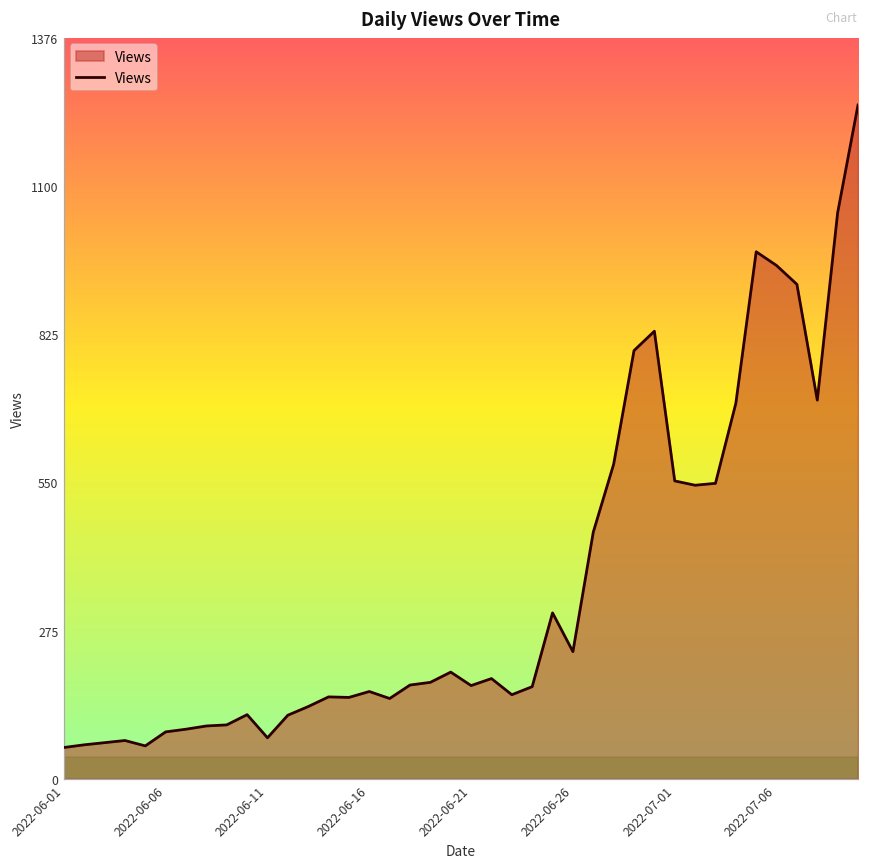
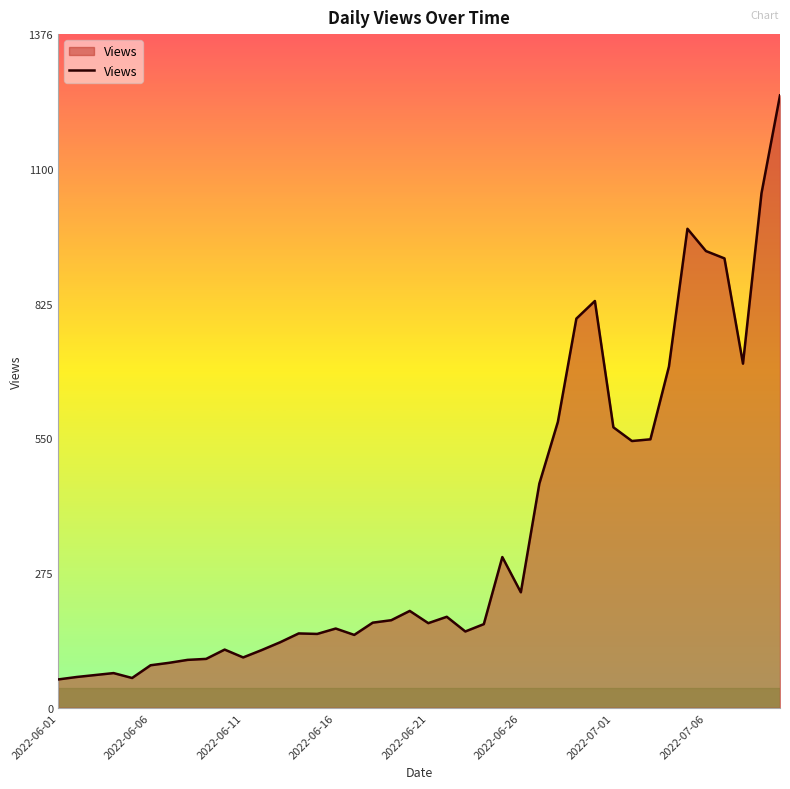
  {
    "2022-06-01": 60,
    "2022-06-06": 90,
-   "2022-06-11": 80,
+   "2022-06-11": 100,
    "2022-06-16": 160,
    "2022-06-21": 170,
    "2022-06-26": 240,
-   "2022-07-01": 550,
-   "2022-07-06": 950
+   "2022-07-01": 570,
+   "2022-07-06": 930
  }
